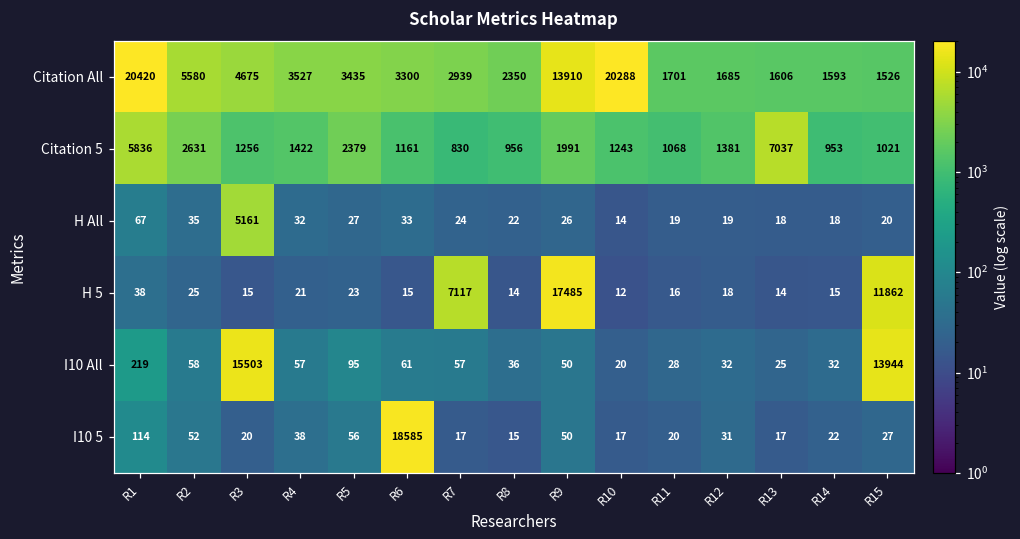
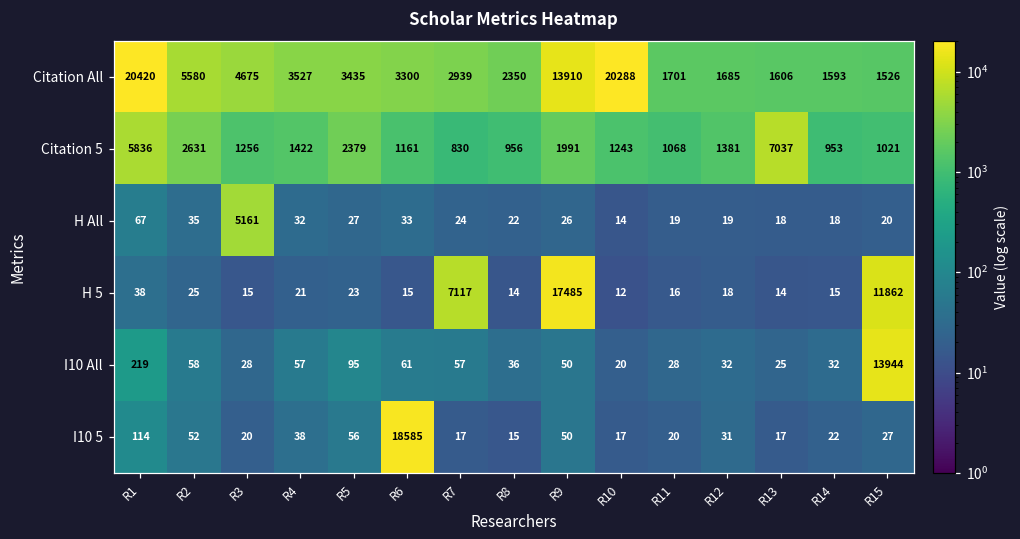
  {
    "Citation All": {
      "R1": 20420,
      "R2": 5580,
      "R3": 4675,
      "R4": 3527,
      "R5": 3435,
      "R6": 3300,
      "R7": 2939,
      "R8": 2350,
      "R9": 13910,
      "R10": 20288,
      "R11": 1701,
      "R12": 1685,
      "R13": 1606,
      "R14": 1593,
      "R15": 1526
    },
    "Citation 5": {
      "R1": 5836,
      "R2": 2631,
      "R3": 1256,
      "R4": 1422,
      "R5": 2379,
      "R6": 1161,
      "R7": 830,
      "R8": 956,
      "R9": 1991,
      "R10": 1243,
      "R11": 1068,
      "R12": 1381,
      "R13": 7037,
      "R14": 953,
      "R15": 1021
    },
    "H All": {
      "R1": 67,
      "R2": 35,
      "R3": 5161,
      "R4": 32,
      "R5": 27,
      "R6": 33,
      "R7": 24,
      "R8": 22,
      "R9": 26,
      "R10": 14,
      "R11": 19,
      "R12": 19,
      "R13": 18,
      "R14": 18,
      "R15": 20
    },
    "H 5": {
      "R1": 38,
      "R2": 25,
      "R3": 15,
      "R4": 21,
      "R5": 23,
      "R6": 15,
      "R7": 7117,
      "R8": 14,
      "R9": 17485,
      "R10": 12,
      "R11": 16,
      "R12": 18,
      "R13": 14,
      "R14": 15,
      "R15": 11862
    },
    "I10 All": {
      "R1": 219,
      "R2": 58,
-     "R3": 15503,
+     "R3": 28,
      "R4": 57,
      "R5": 95,
      "R6": 61,
      "R7": 57,
      "R8": 36,
      "R9": 50,
      "R10": 20,
      "R11": 28,
      "R12": 32,
      "R13": 25,
      "R14": 32,
      "R15": 13944
    },
    "I10 5": {
      "R1": 114,
      "R2": 52,
      "R3": 20,
      "R4": 38,
      "R5": 56,
      "R6": 18585,
      "R7": 17,
      "R8": 15,
      "R9": 50,
      "R10": 17,
      "R11": 20,
      "R12": 31,
      "R13": 17,
      "R14": 22,
      "R15": 27
    }
  }
